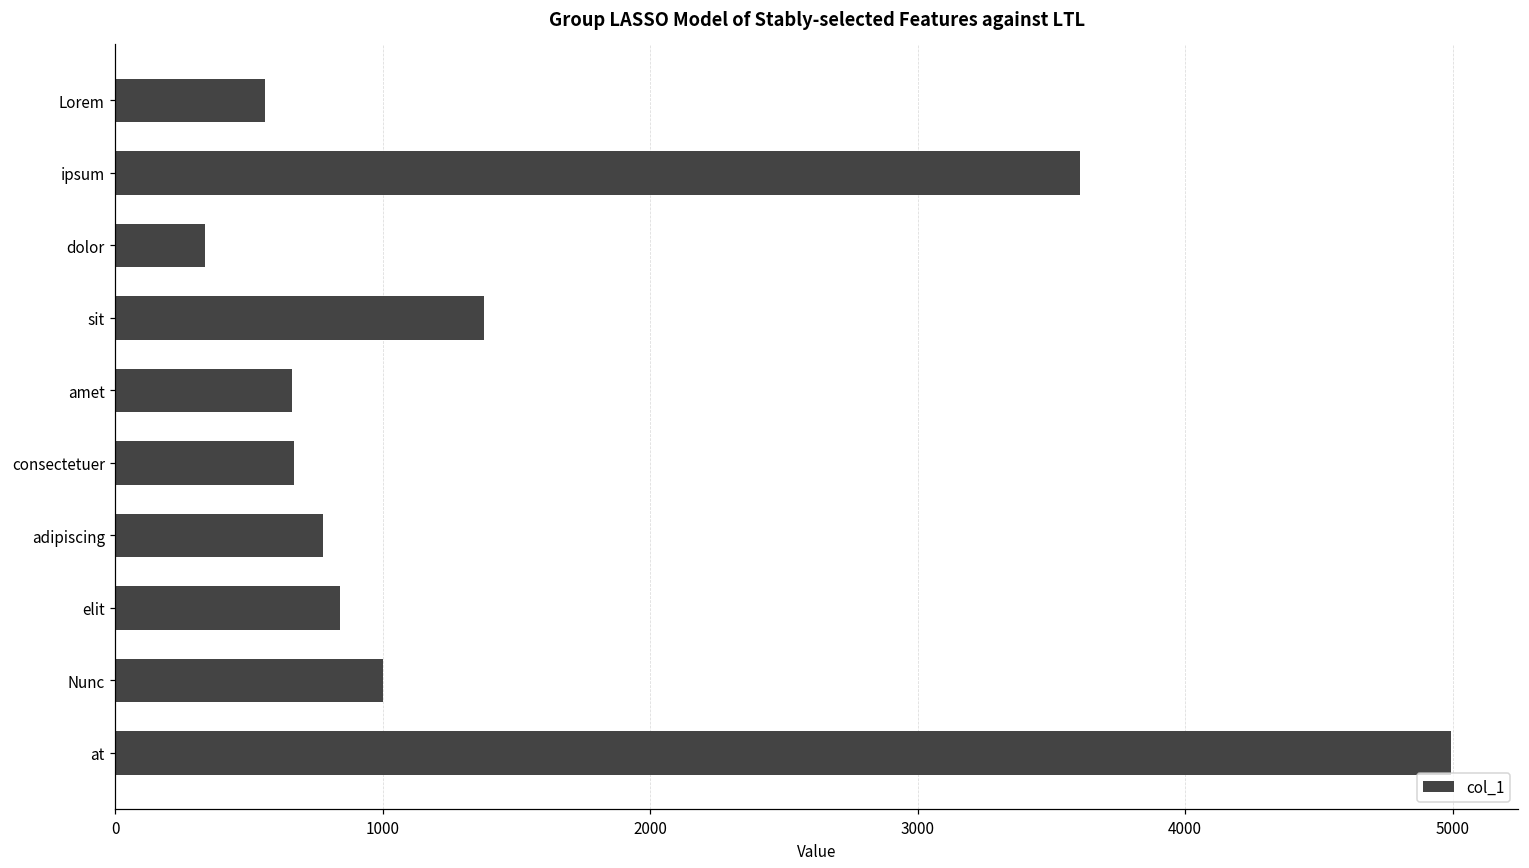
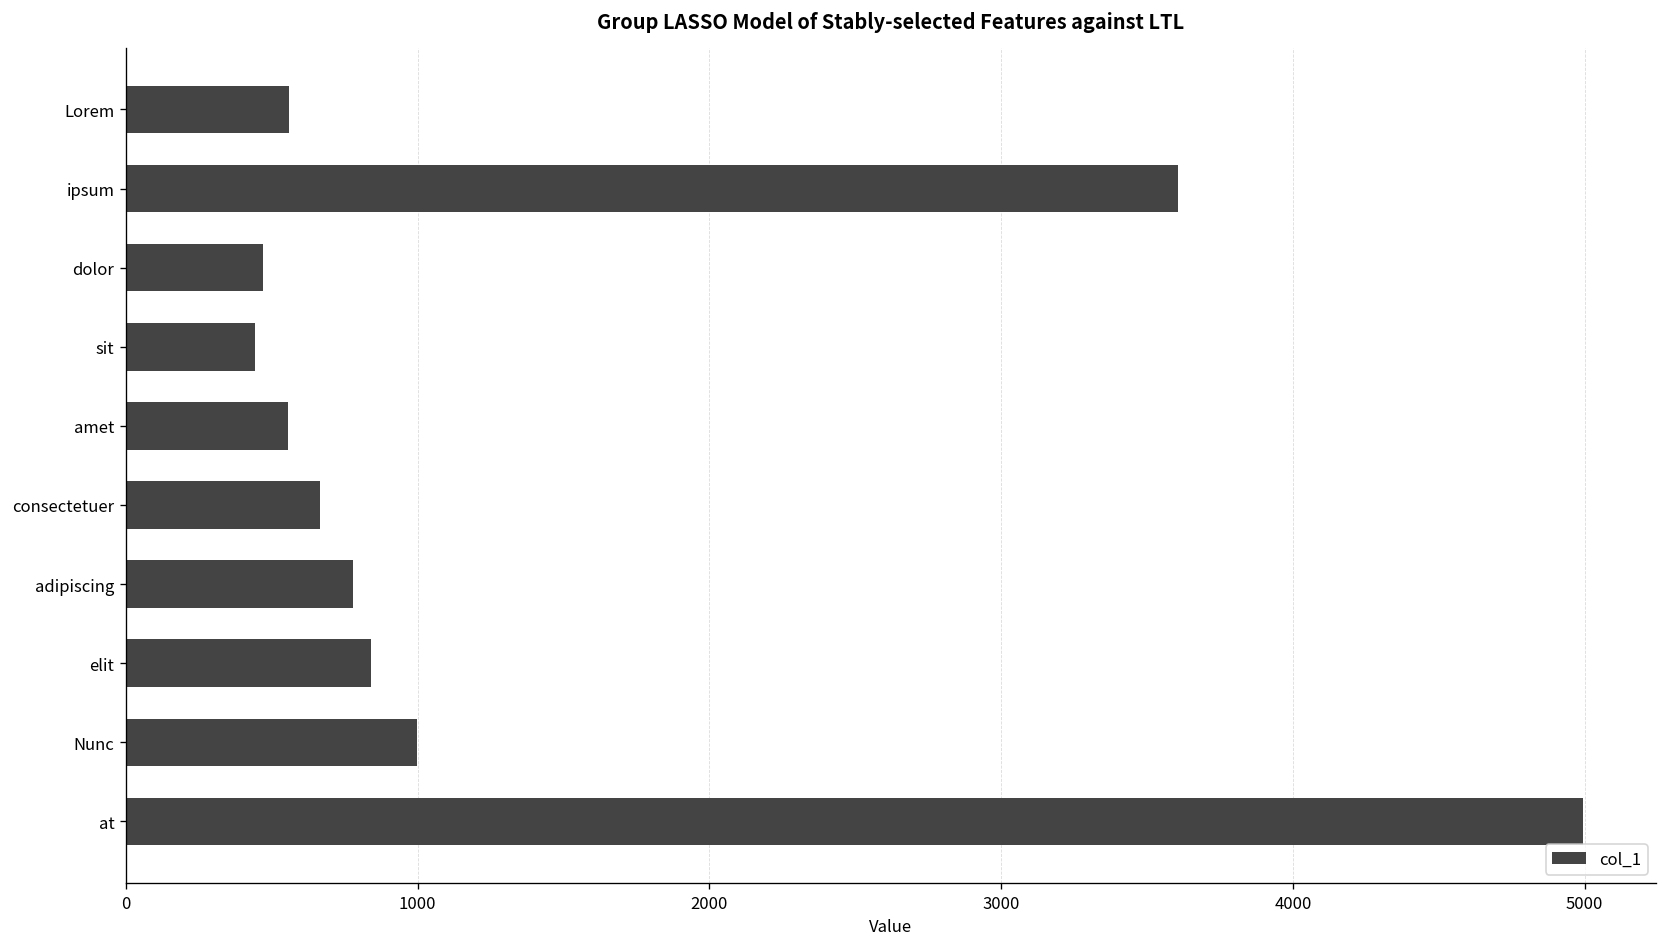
  {
    "Lorem": 560,
    "ipsum": 3610,
-   "dolor": 330,
-   "sit": 1380,
-   "amet": 660,
+   "dolor": 470,
+   "sit": 440,
+   "amet": 560,
    "consectetuer": 670,
    "adipiscing": 780,
    "elit": 840,
    "Nunc": 1000,
    "at": 5000
  }
